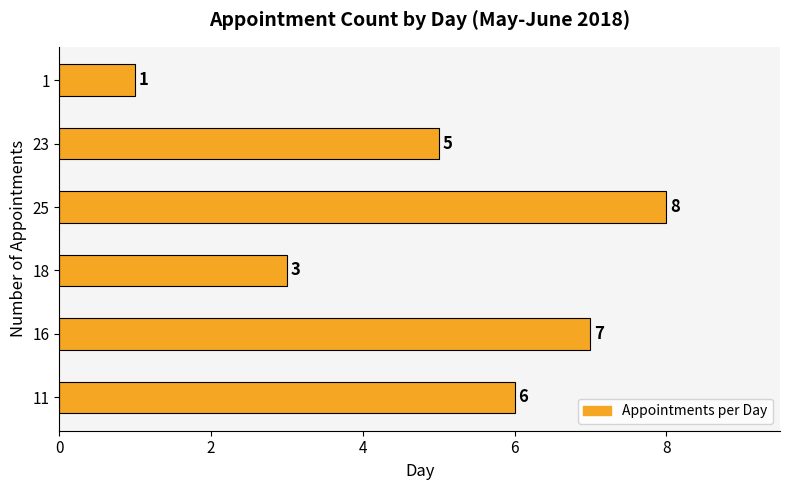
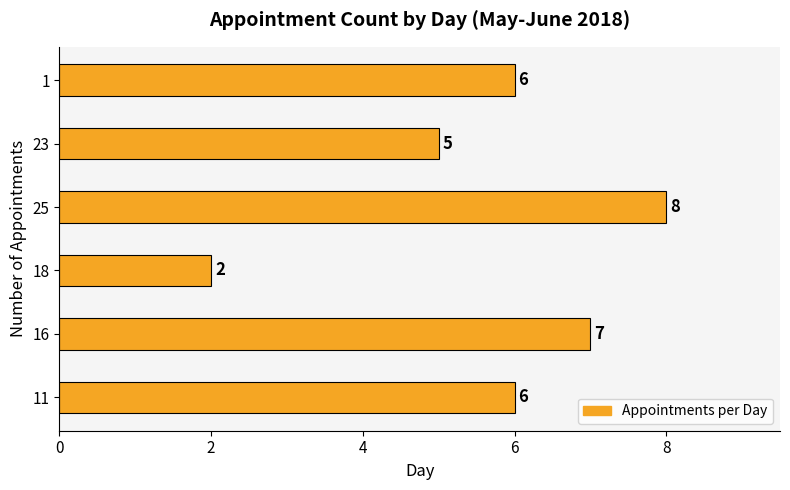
  {
-   "1": 1,
+   "1": 6,
    "23": 5,
    "25": 8,
-   "18": 3,
+   "18": 2,
    "16": 7,
    "11": 6
  }
